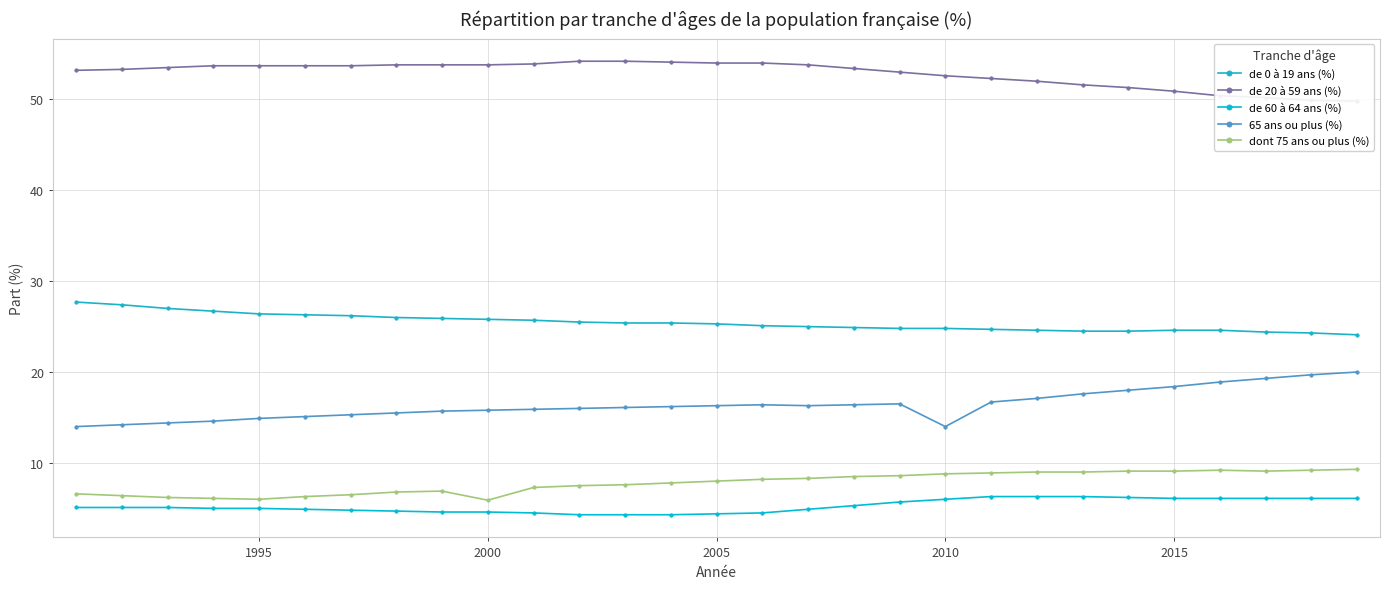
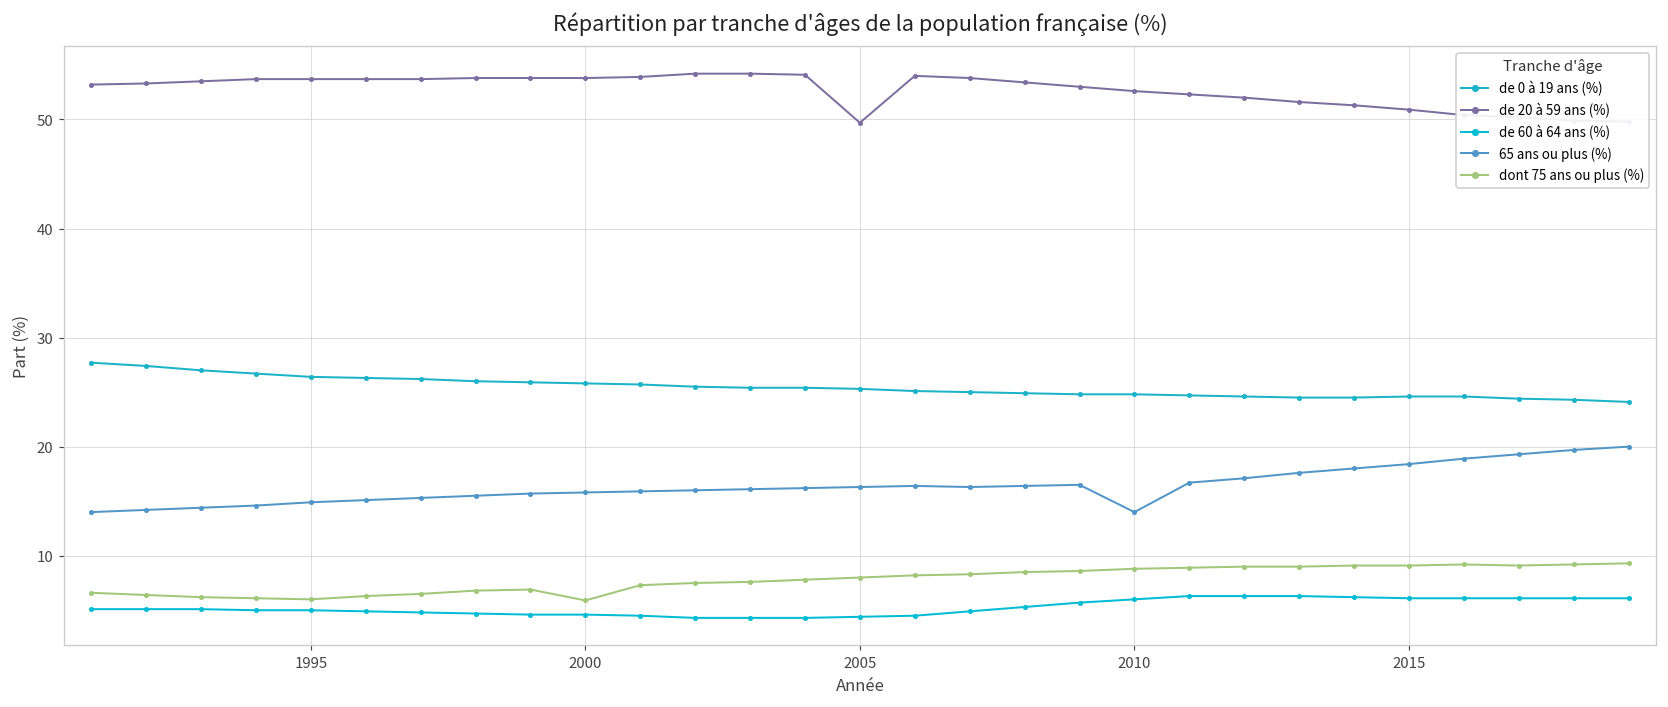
  {
    "de 20 à 59 ans (%)": {
      "1995": 54,
      "2000": 54,
-     "2005": 54,
+     "2005": 50,
      "2010": 53,
      "2015": 51
    },
    "65 ans ou plus (%)": {
      "1995": 15,
      "2000": 16,
      "2005": 16,
      "2010": 14,
      "2015": 18
    },
    "dont 75 ans ou plus (%)": {
      "1995": 6,
      "2000": 6,
      "2005": 8,
      "2010": 9,
      "2015": 9
    }
  }
